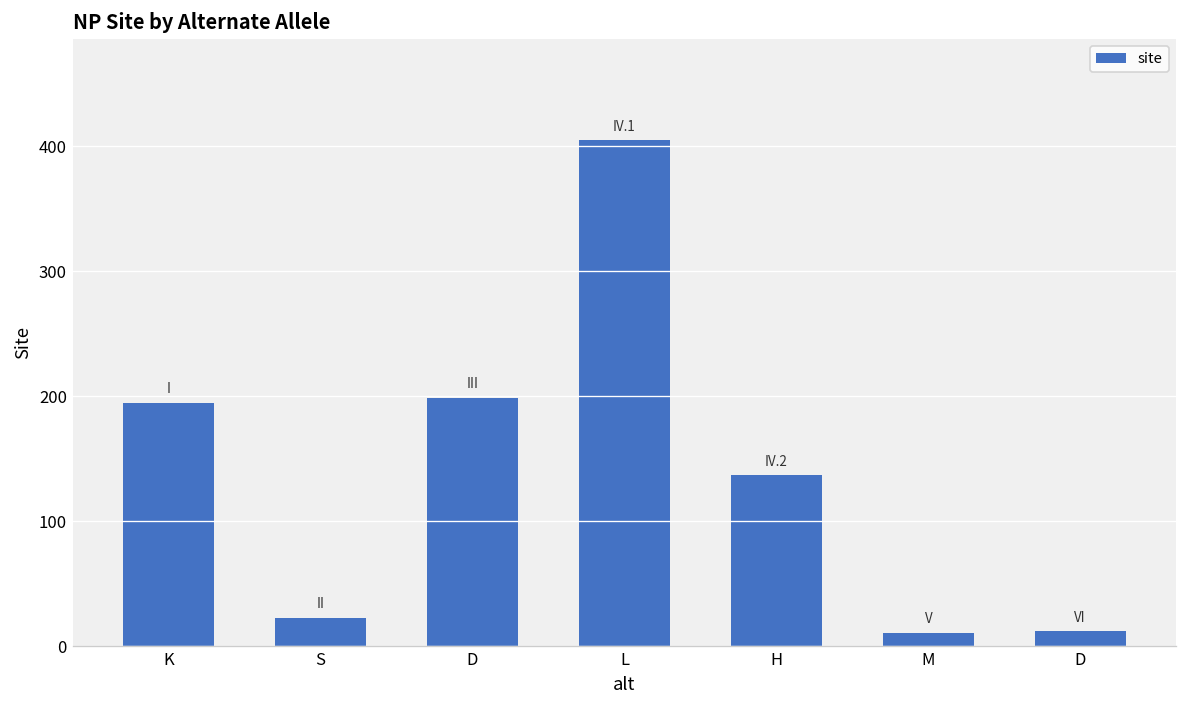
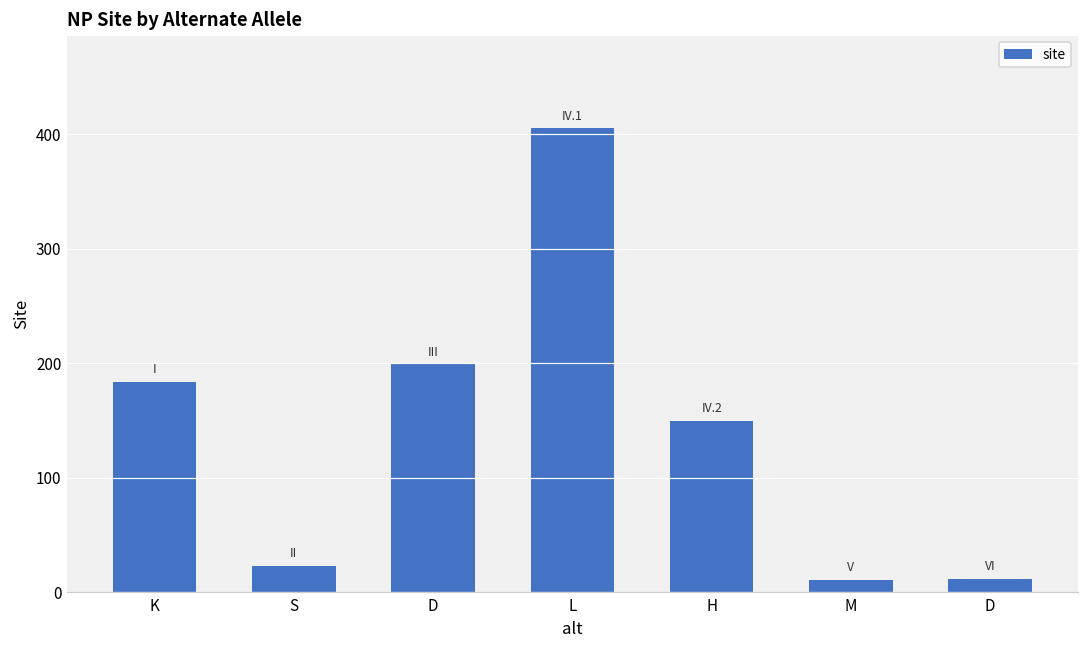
  {
-   "K": 195,
+   "K": 184,
    "S": 23,
-   "H": 137,
+   "H": 150,
    "M": 11
  }
